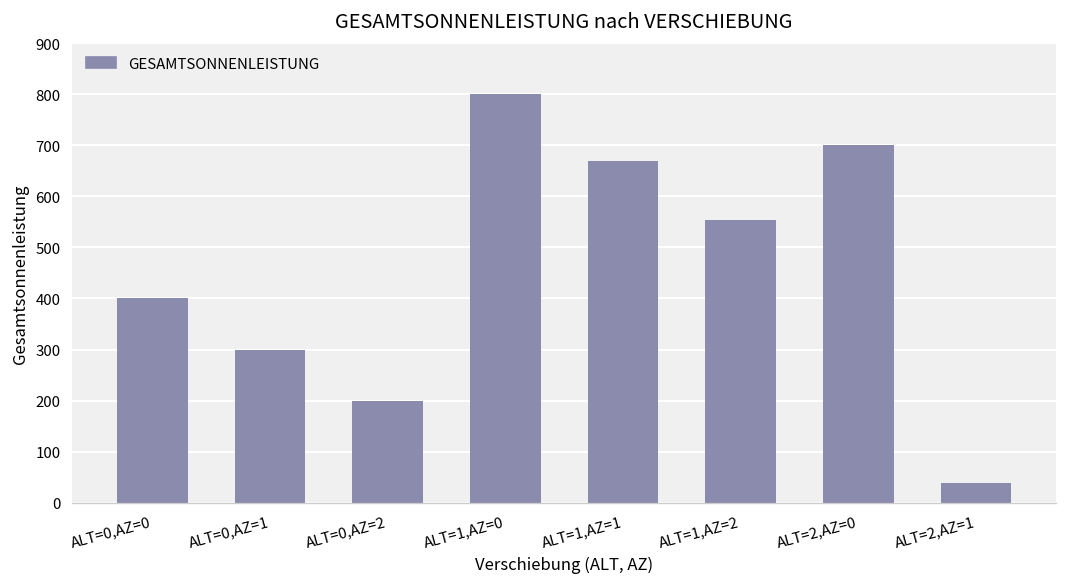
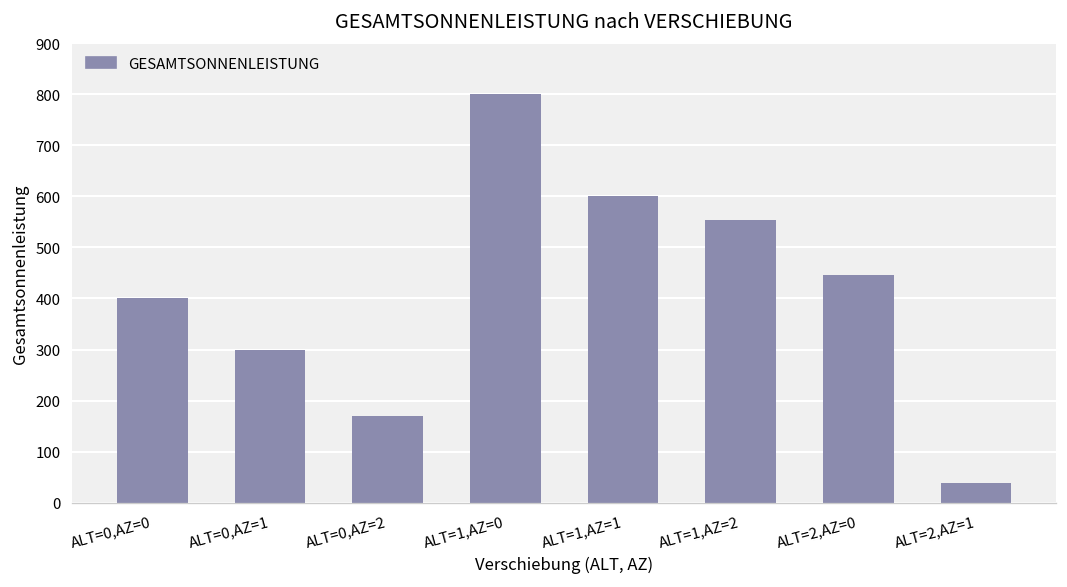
  {
    "ALT=0,AZ=0": 400,
    "ALT=0,AZ=1": 300,
-   "ALT=0,AZ=2": 200,
+   "ALT=0,AZ=2": 170,
    "ALT=1,AZ=0": 800,
-   "ALT=1,AZ=1": 670,
+   "ALT=1,AZ=1": 600,
    "ALT=1,AZ=2": 550,
-   "ALT=2,AZ=0": 700,
+   "ALT=2,AZ=0": 450,
    "ALT=2,AZ=1": 40
  }
